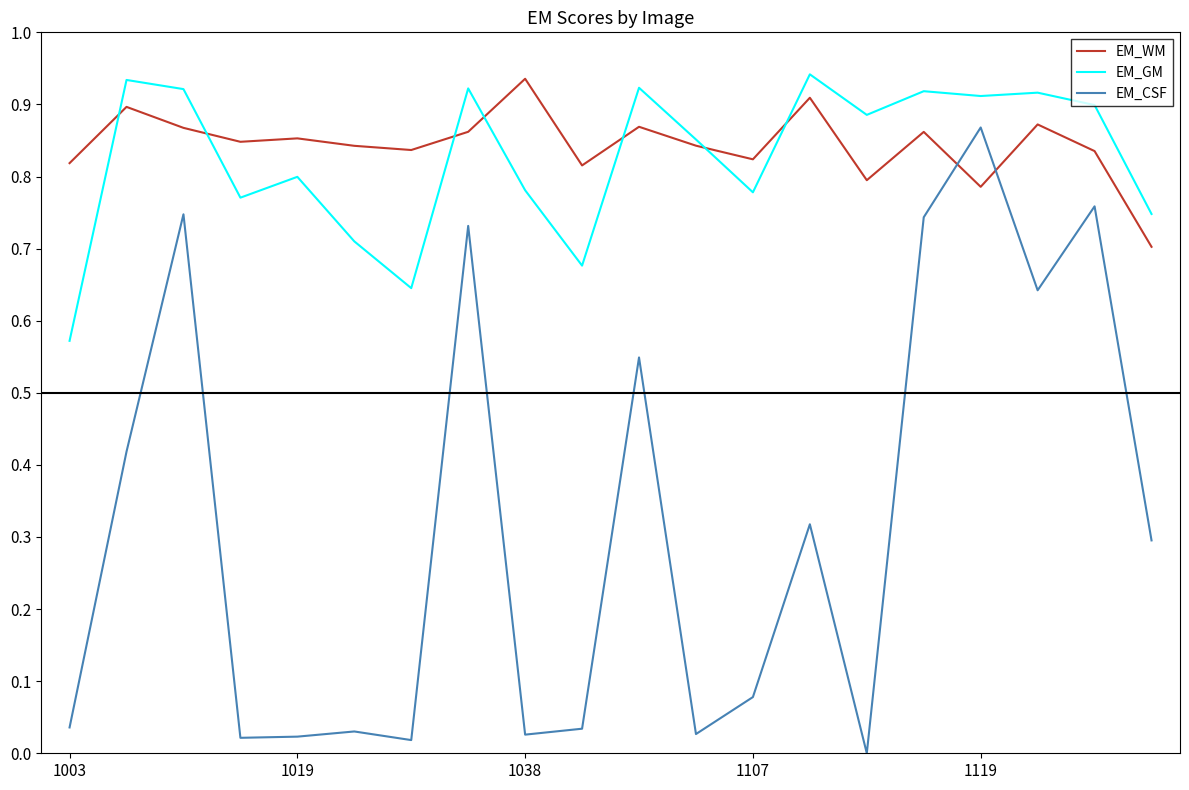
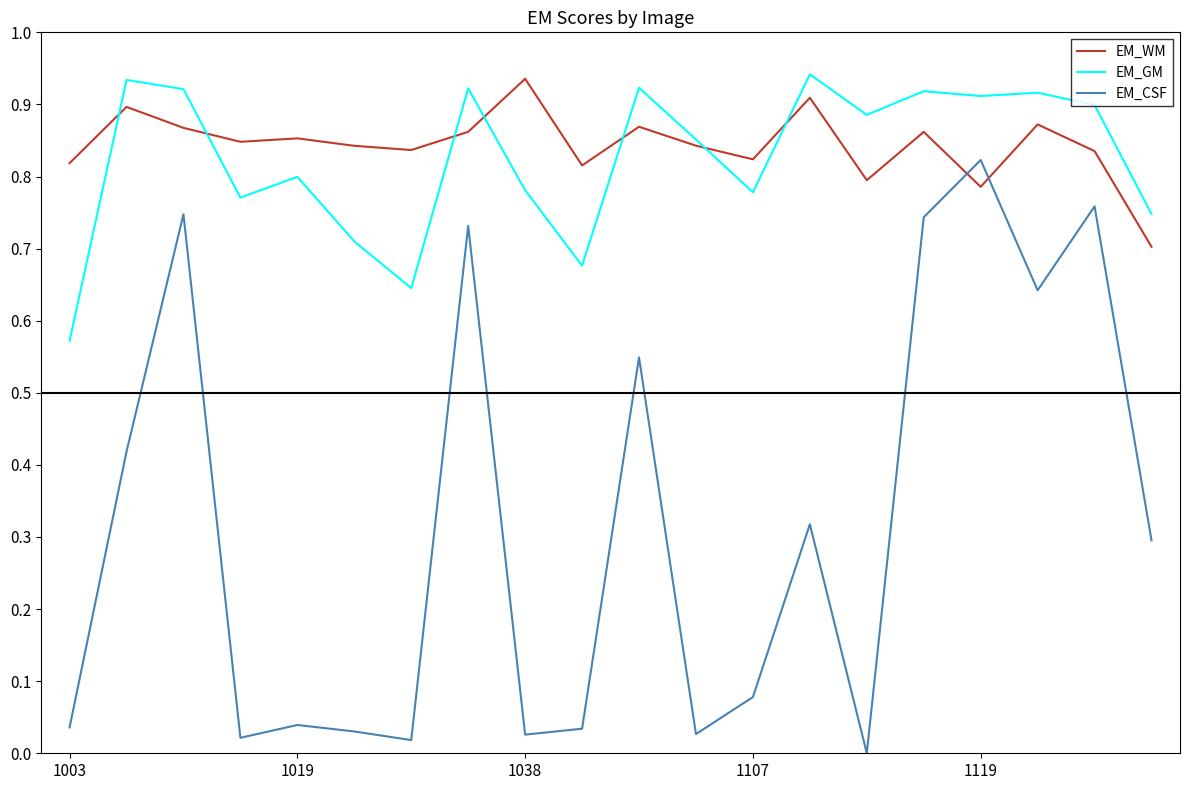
  {
    "EM_WM": {
      "1003": 0.82,
      "1019": 0.85,
      "1038": 0.94,
      "1107": 0.82,
      "1119": 0.79
    },
    "EM_GM": {
      "1003": 0.57,
      "1019": 0.80,
      "1038": 0.78,
      "1107": 0.78,
      "1119": 0.91
    },
    "EM_CSF": {
      "1003": 0.04,
-     "1019": 0.02,
+     "1019": 0.04,
      "1038": 0.03,
      "1107": 0.08,
-     "1119": 0.87
+     "1119": 0.82
    }
  }
